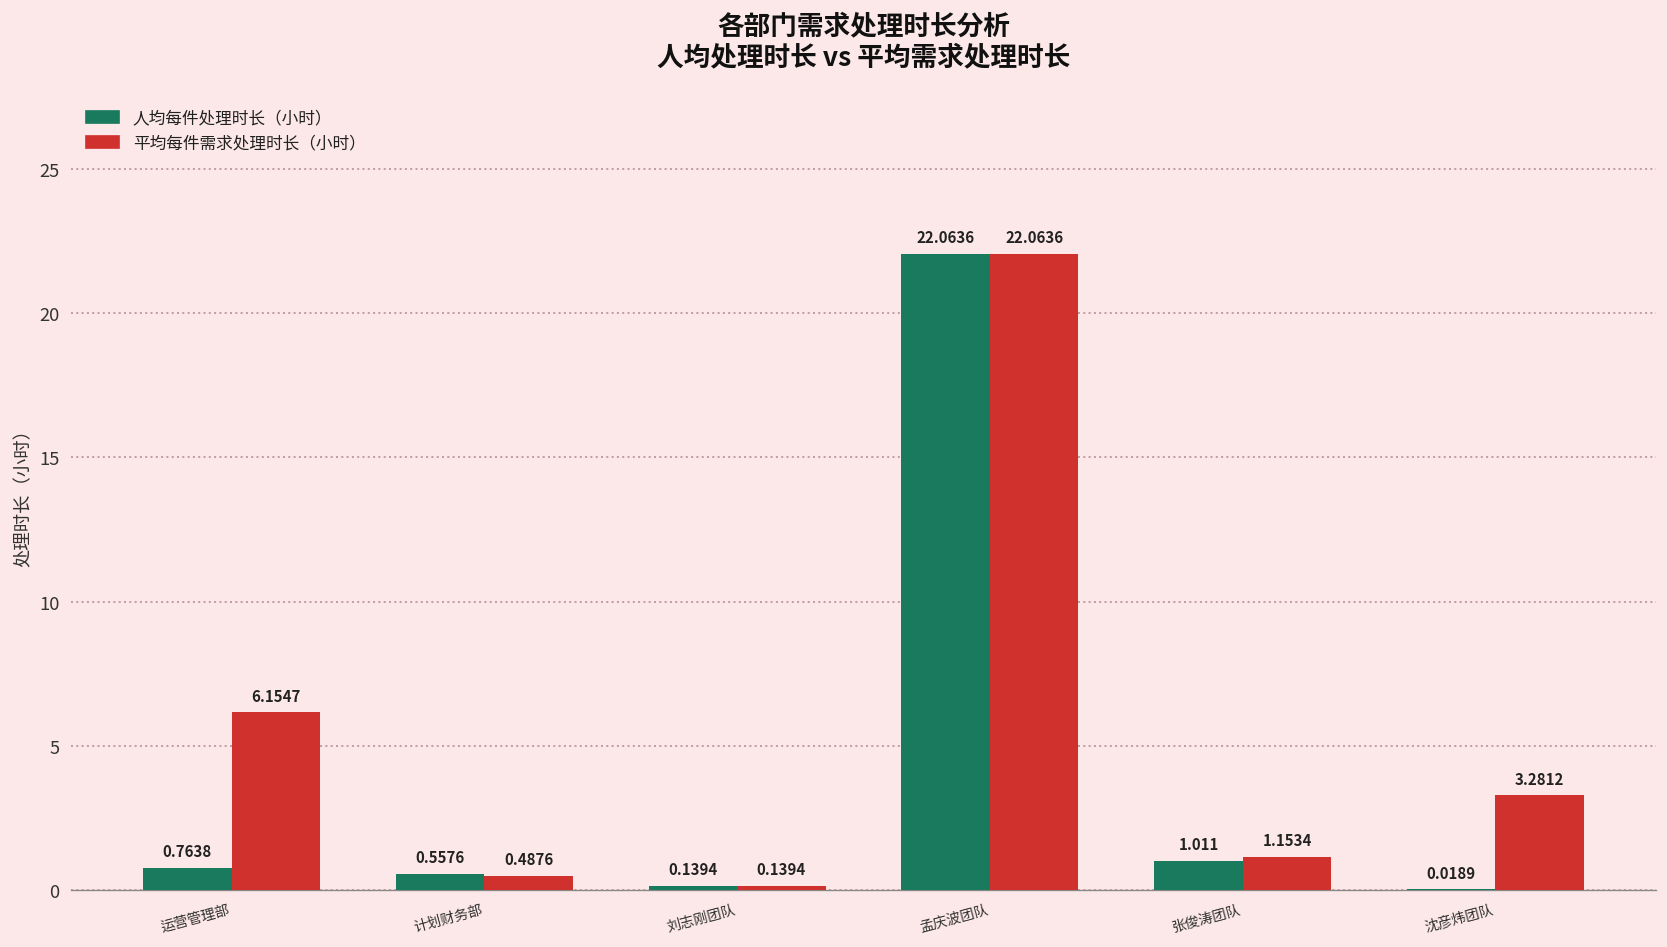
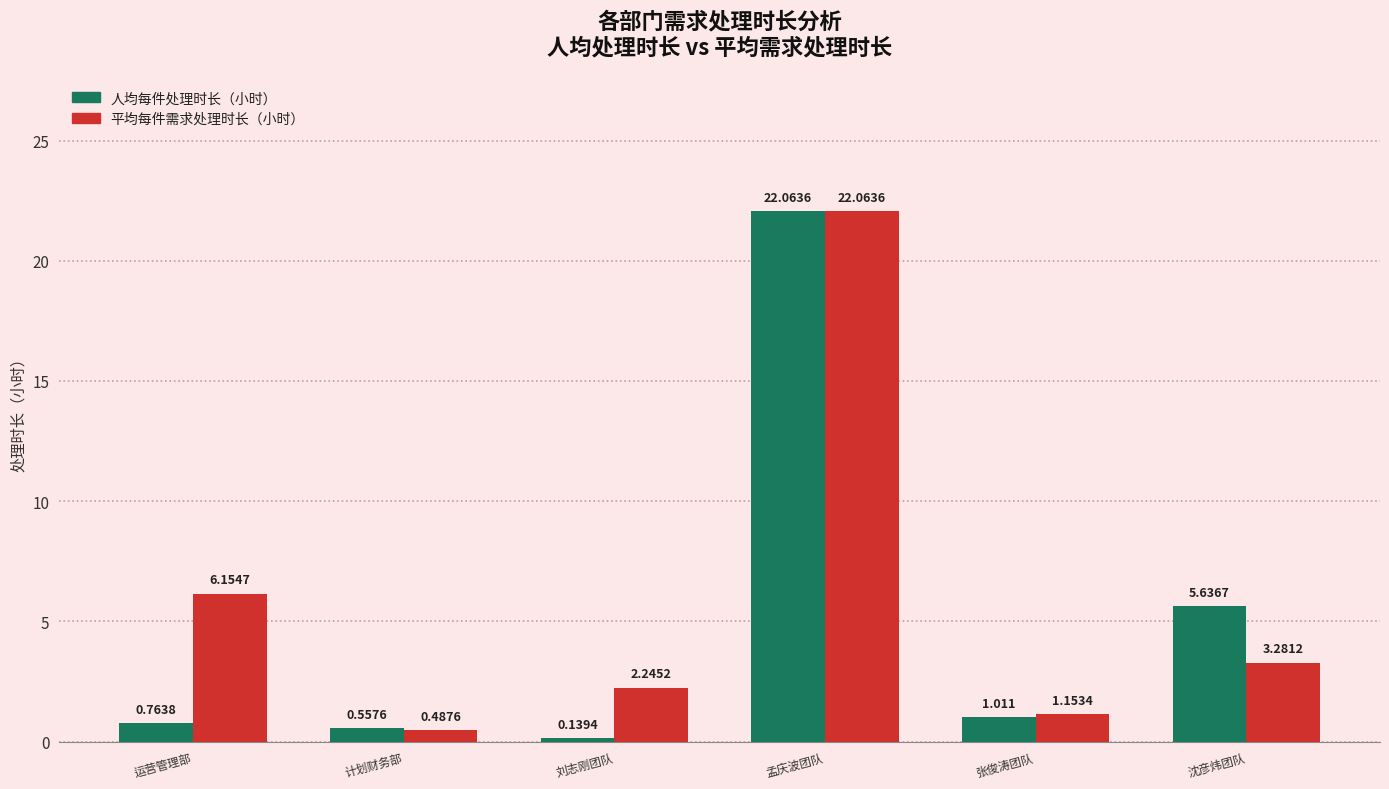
  {
    "人均每件处理时长（小时）": {
      "运营管理部": 0.7638,
      "计划财务部": 0.5576,
      "刘志刚团队": 0.1394,
      "孟庆波团队": 22.0636,
      "张俊涛团队": 1.011,
-     "沈彦炜团队": 0.0189
+     "沈彦炜团队": 5.6367
    },
    "平均每件需求处理时长（小时）": {
      "运营管理部": 6.1547,
      "计划财务部": 0.4876,
-     "刘志刚团队": 0.1394,
+     "刘志刚团队": 2.2452,
      "孟庆波团队": 22.0636,
      "张俊涛团队": 1.1534,
      "沈彦炜团队": 3.2812
    }
  }
